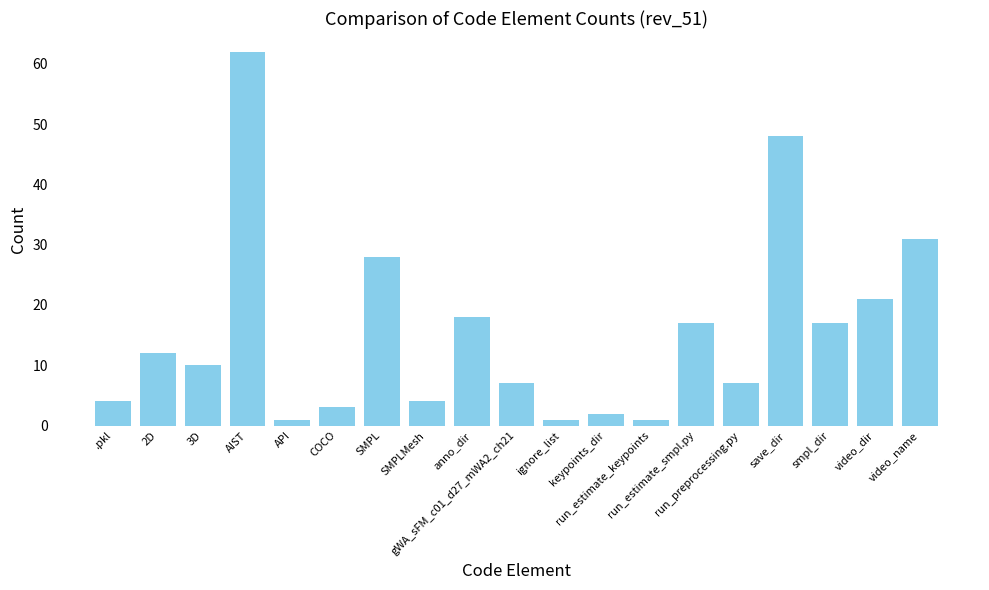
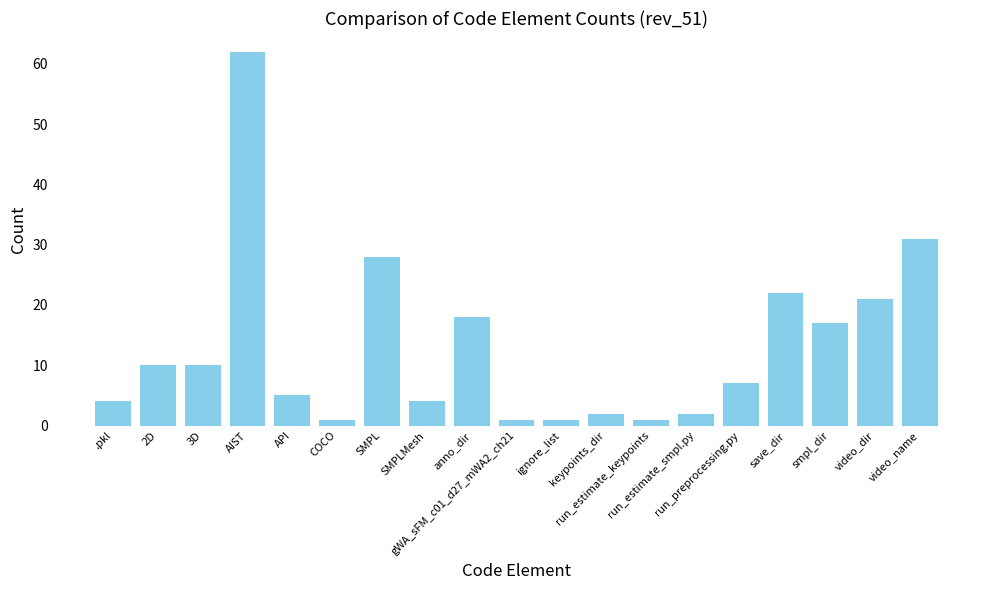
  {
    ".pkl": 4,
-   "2D": 12,
+   "2D": 10,
    "3D": 10,
    "AIST": 62,
-   "API": 1,
-   "COCO": 3,
+   "API": 5,
+   "COCO": 1,
    "SMPL": 28,
    "SMPLMesh": 4,
    "anno_dir": 18,
-   "gWA_sFM_c01_d27_mWA2_ch21": 7,
+   "gWA_sFM_c01_d27_mWA2_ch21": 1,
    "ignore_list": 1,
    "keypoints_dir": 2,
    "run_estimate_keypoints": 1,
-   "run_estimate_smpl.py": 17,
+   "run_estimate_smpl.py": 2,
    "run_preprocessing.py": 7,
-   "save_dir": 48,
+   "save_dir": 22,
    "smpl_dir": 17,
    "video_dir": 21,
    "video_name": 31
  }
